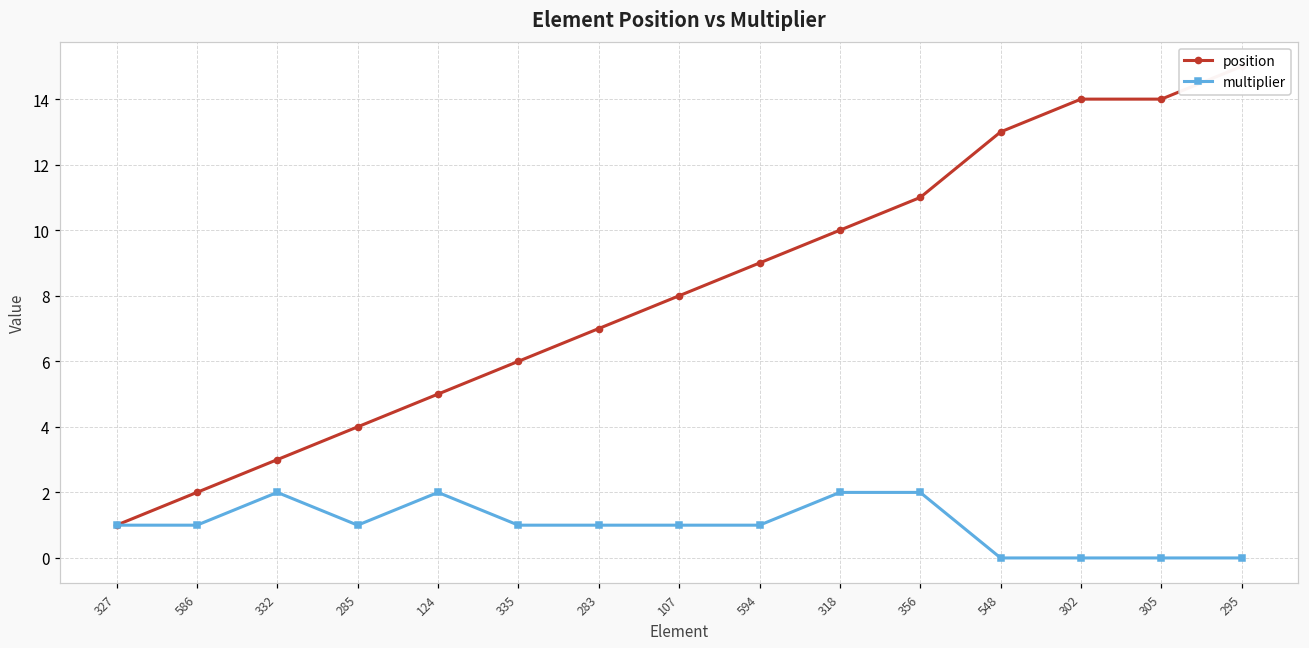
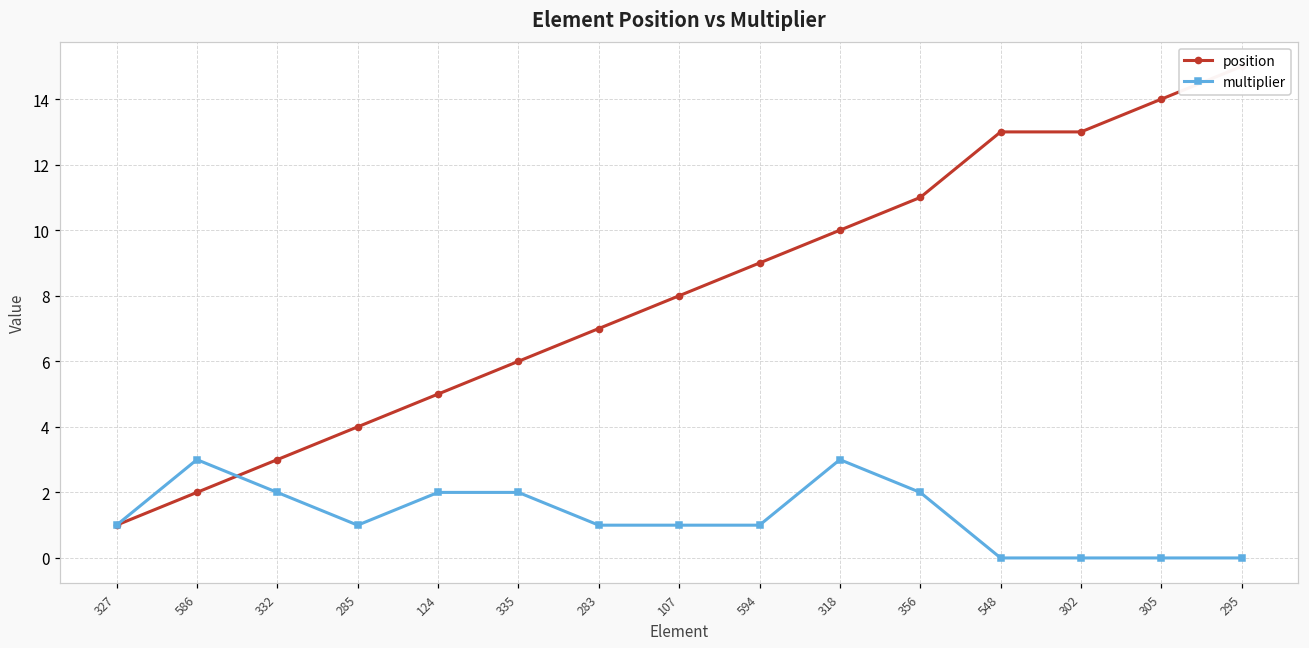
  {
    "position": {
      "586": 2,
      "332": 3,
      "285": 4,
      "124": 5,
      "335": 6,
      "283": 7,
      "107": 8,
      "594": 9,
      "318": 10,
      "356": 11,
      "548": 13,
-     "302": 14,
+     "302": 13,
      "305": 14
    },
    "multiplier": {
-     "586": 1,
+     "586": 3,
      "332": 2,
      "285": 1,
      "124": 2,
-     "335": 1,
+     "335": 2,
      "283": 1,
      "107": 1,
      "594": 1,
-     "318": 2,
+     "318": 3,
      "356": 2,
      "548": 0,
      "302": 0,
      "305": 0,
      "295": 0
    }
  }
